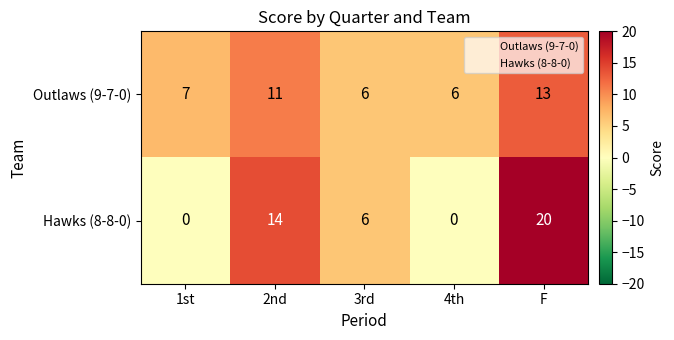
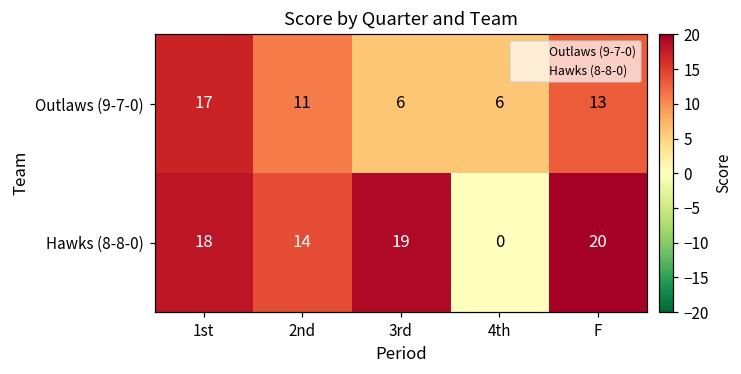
  {
    "Outlaws (9-7-0)": {
-     "1st": 7,
+     "1st": 17,
      "2nd": 11,
      "3rd": 6,
      "4th": 6,
      "F": 13
    },
    "Hawks (8-8-0)": {
-     "1st": 0,
+     "1st": 18,
      "2nd": 14,
-     "3rd": 6,
+     "3rd": 19,
      "4th": 0,
      "F": 20
    }
  }
